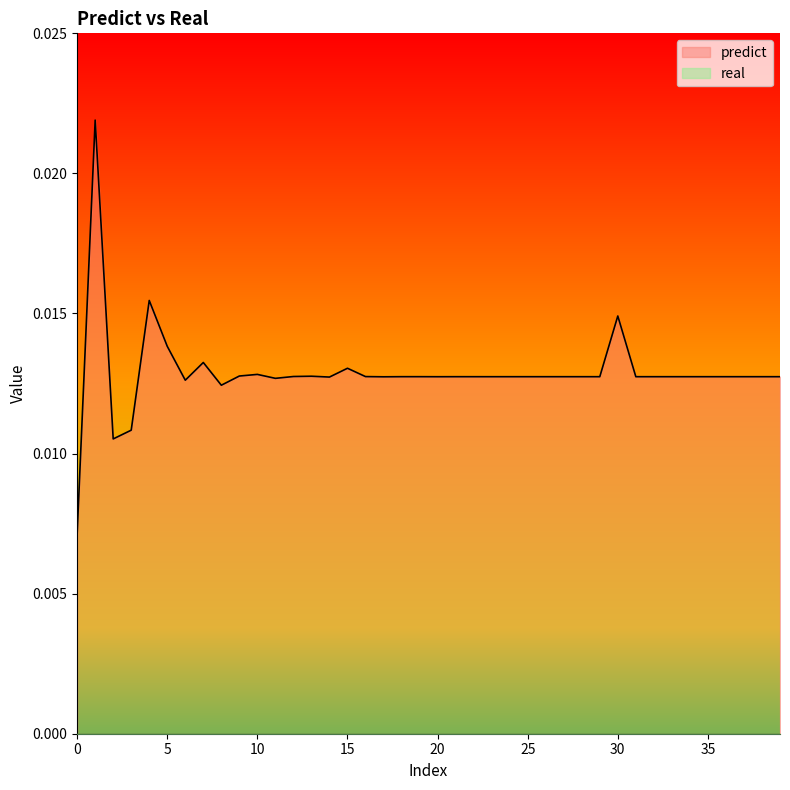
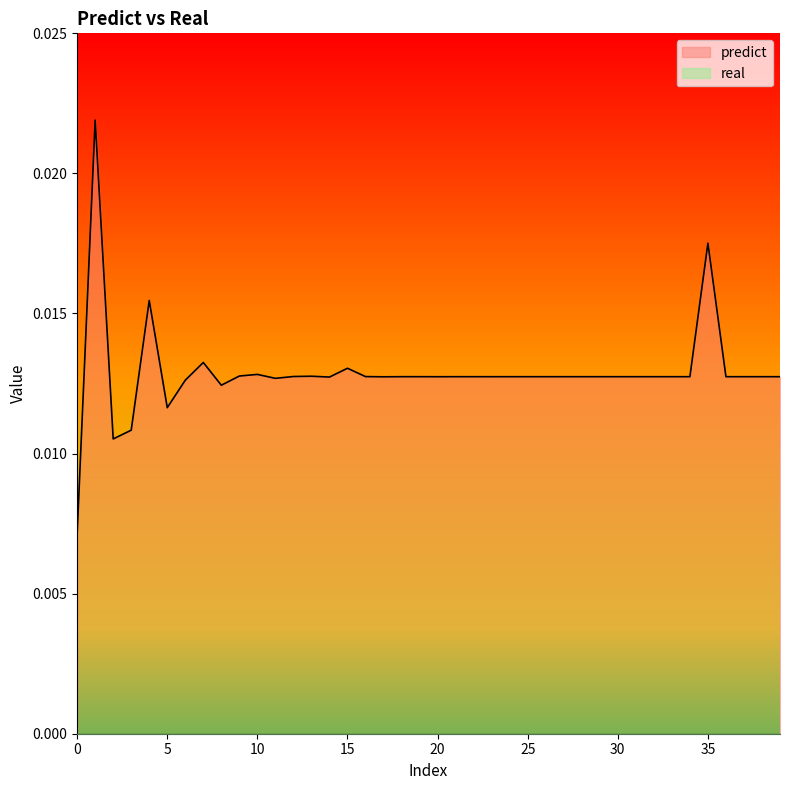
  {
    "predict": {
      "0": 0.0071,
-     "5": 0.0138,
+     "5": 0.0116,
      "10": 0.0128,
      "15": 0.0130,
      "20": 0.0127,
      "25": 0.0127,
-     "30": 0.0149,
-     "35": 0.0127
+     "30": 0.0127,
+     "35": 0.0175
    },
    "real": {
      "0": 0.0000,
      "5": 0.0000,
      "10": 0.0000,
      "15": 0.0000,
      "20": 0.0000,
      "25": 0.0000,
      "30": 0.0000,
      "35": 0.0000
    }
  }
